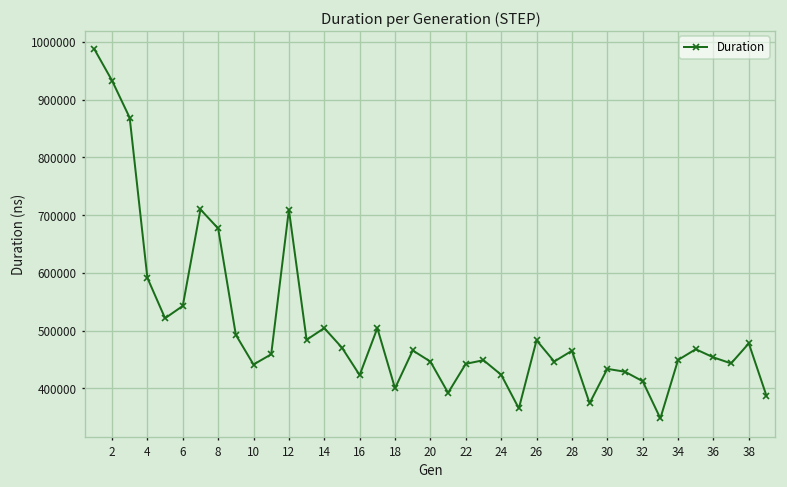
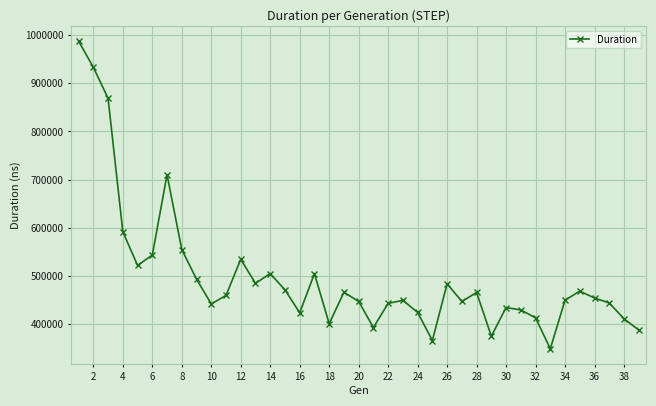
  {
    "2": 930000,
    "4": 590000,
    "6": 540000,
-   "8": 680000,
+   "8": 550000,
    "10": 440000,
-   "12": 710000,
+   "12": 530000,
    "14": 500000,
    "16": 420000,
    "18": 400000,
    "20": 450000,
    "22": 440000,
    "24": 420000,
    "26": 480000,
    "28": 470000,
    "30": 430000,
    "32": 410000,
    "34": 450000,
    "36": 450000,
-   "38": 480000
+   "38": 410000
  }
